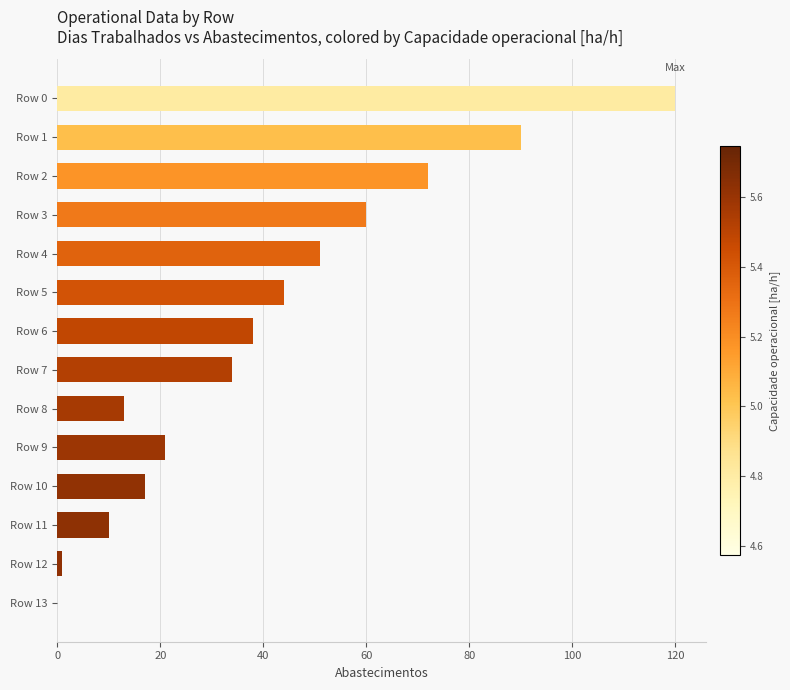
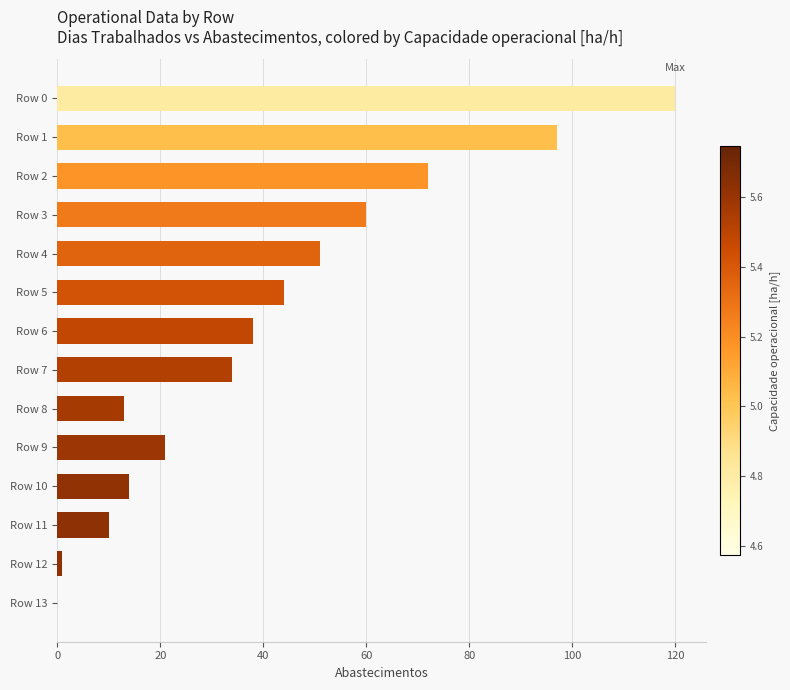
  {
    "Row 0": 120,
-   "Row 1": 90,
+   "Row 1": 97,
    "Row 2": 72,
    "Row 3": 60,
    "Row 4": 51,
    "Row 5": 44,
    "Row 6": 38,
    "Row 7": 34,
    "Row 8": 13,
    "Row 9": 21,
-   "Row 10": 17,
+   "Row 10": 14,
    "Row 11": 10,
    "Row 12": 1,
    "Row 13": 0
  }
